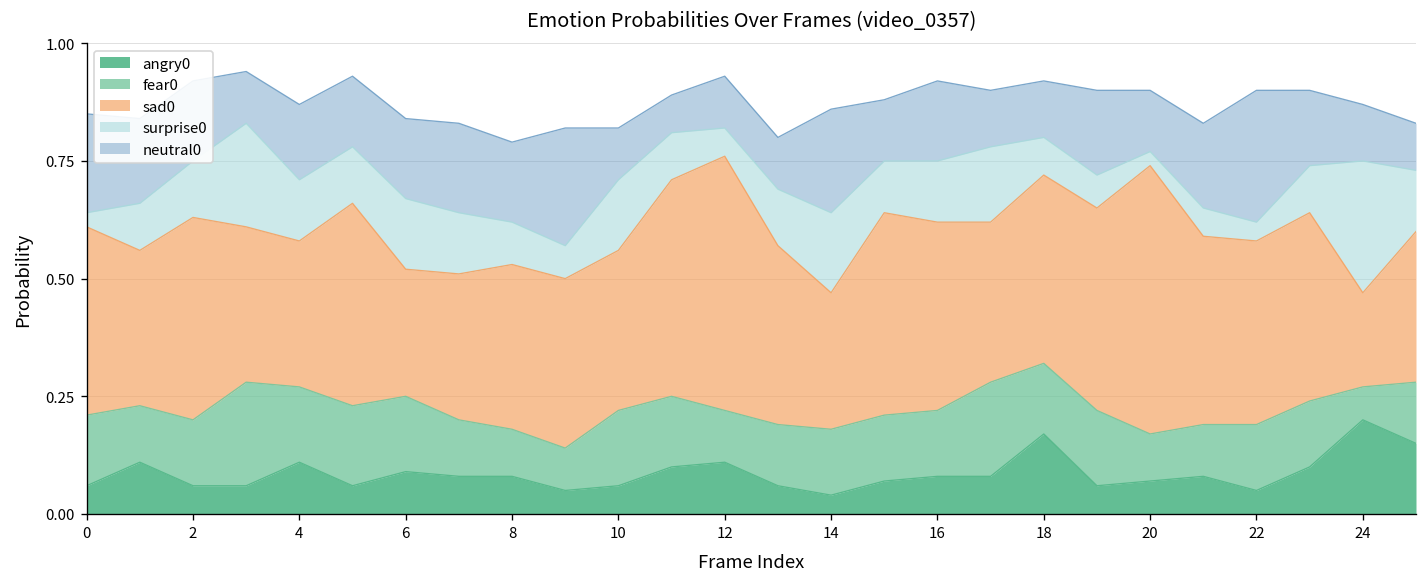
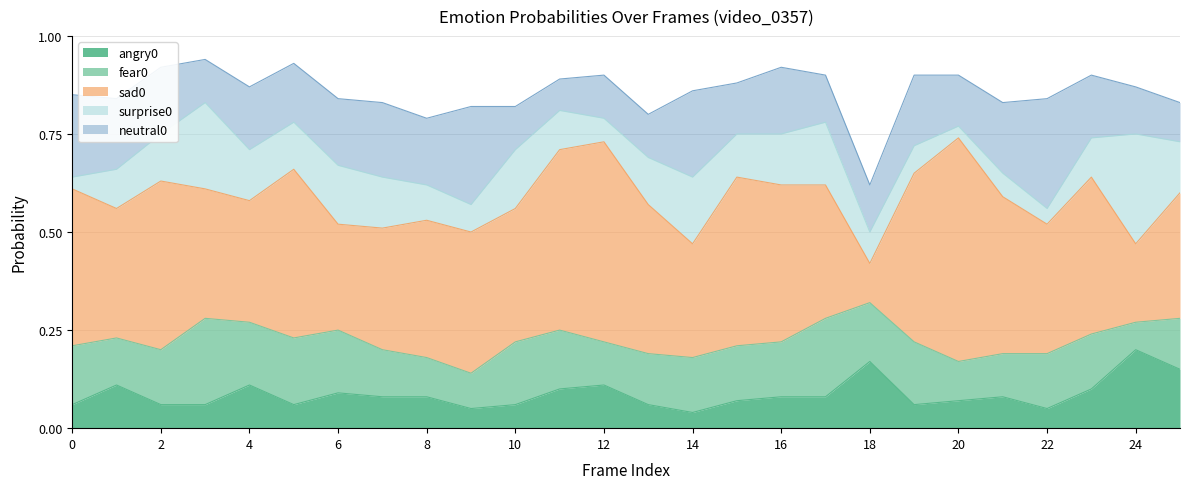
  {
    "sad0": {
      "0": 0.40,
      "2": 0.43,
      "4": 0.31,
      "6": 0.27,
      "8": 0.35,
      "10": 0.34,
-     "12": 0.54,
+     "12": 0.51,
      "14": 0.29,
      "16": 0.40,
-     "18": 0.4,
+     "18": 0.1,
      "20": 0.57,
-     "22": 0.39,
+     "22": 0.33,
      "24": 0.20
    }
  }
